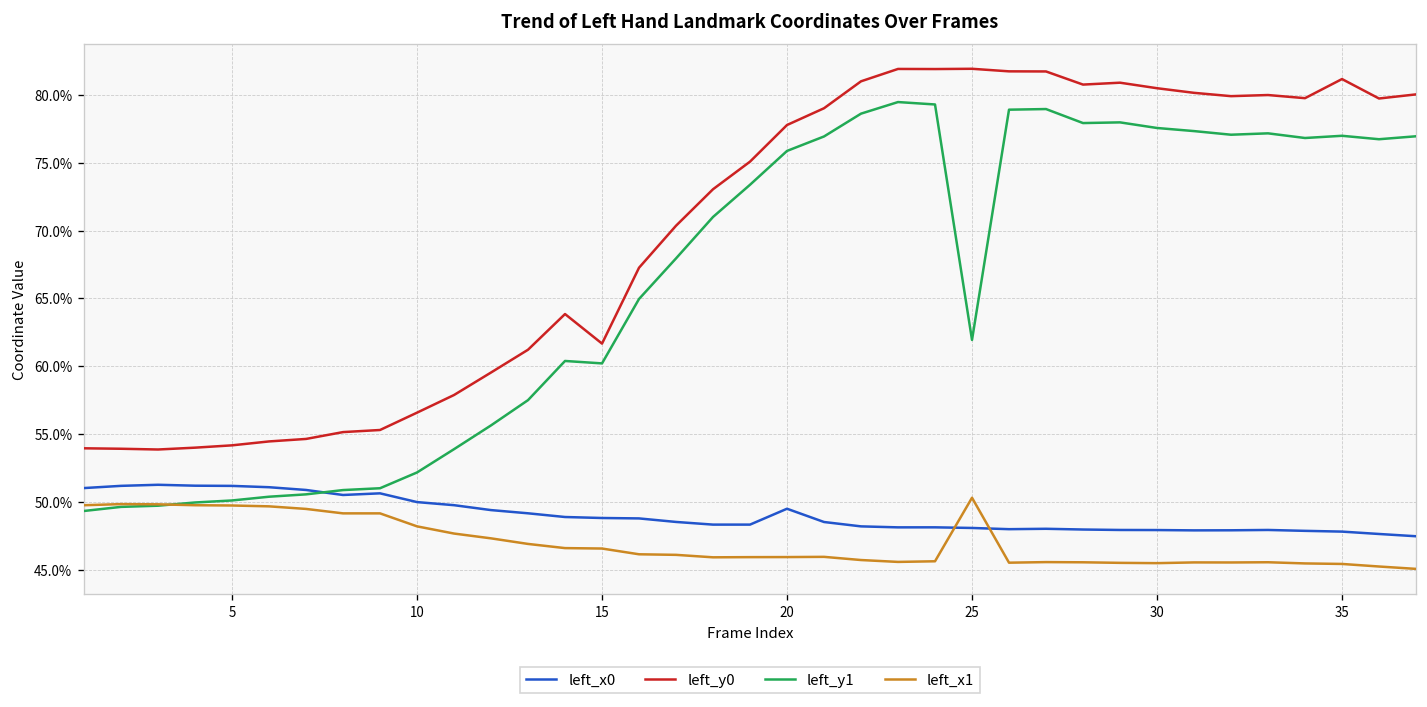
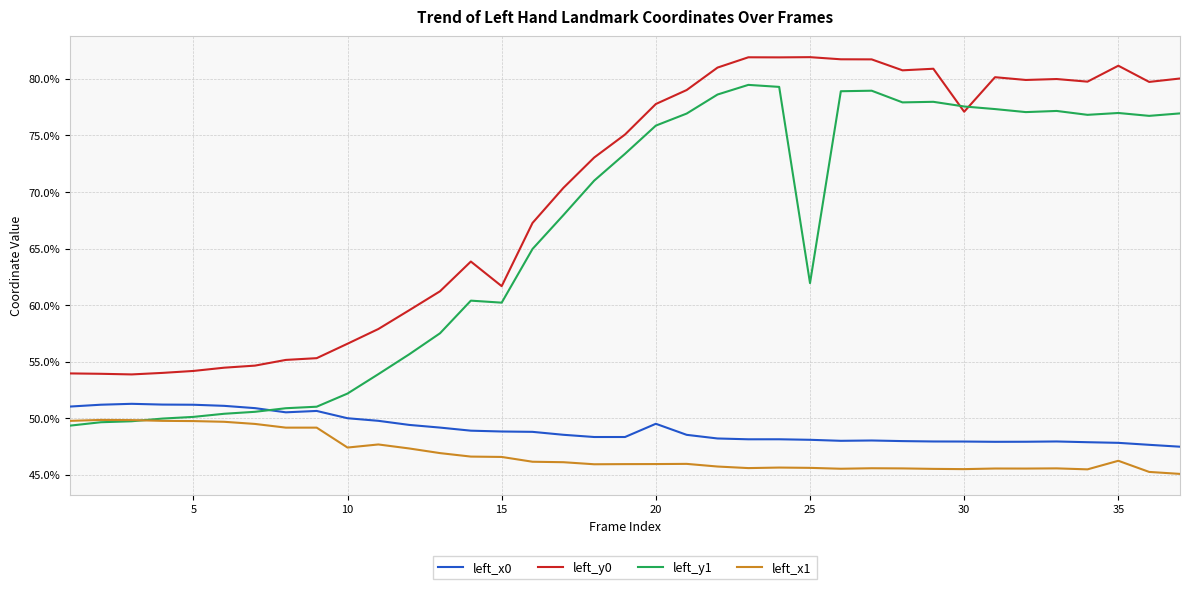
  {
    "left_x0": {
      "5": "51.2%",
      "10": "50.0%",
      "15": "48.8%",
      "20": "49.5%",
      "25": "48.1%",
      "30": "47.9%",
      "35": "47.8%"
    },
    "left_y0": {
      "5": "54.2%",
      "10": "56.6%",
      "15": "61.7%",
      "20": "77.8%",
      "25": "81.9%",
-     "30": "80.5%",
+     "30": "77.1%",
      "35": "81.2%"
    },
    "left_y1": {
      "5": "50.1%",
      "10": "52.2%",
      "15": "60.2%",
      "20": "75.9%",
      "25": "61.9%",
      "30": "77.6%",
      "35": "77.0%"
    },
    "left_x1": {
      "5": "49.8%",
-     "10": "48.2%",
+     "10": "47.4%",
      "15": "46.6%",
      "20": "46.0%",
-     "25": "50.3%",
+     "25": "45.6%",
      "30": "45.5%",
-     "35": "45.4%"
+     "35": "46.2%"
    }
  }
